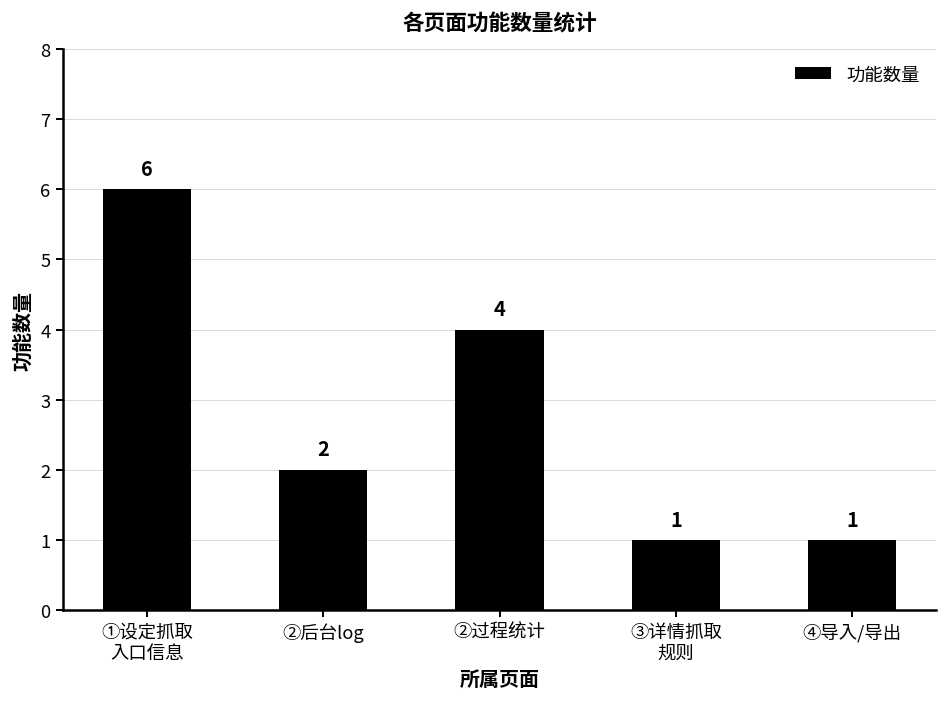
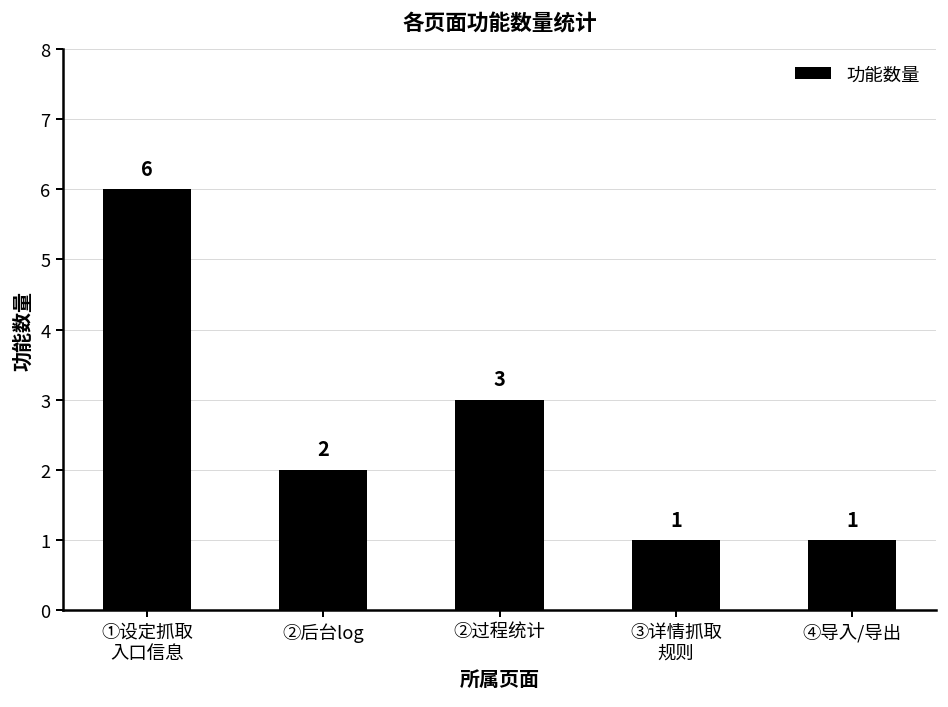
  {
    "①设定抓取 入口信息": 6,
    "②后台log": 2,
-   "②过程统计": 4,
+   "②过程统计": 3,
    "③详情抓取 规则": 1,
    "④导入/导出": 1
  }
